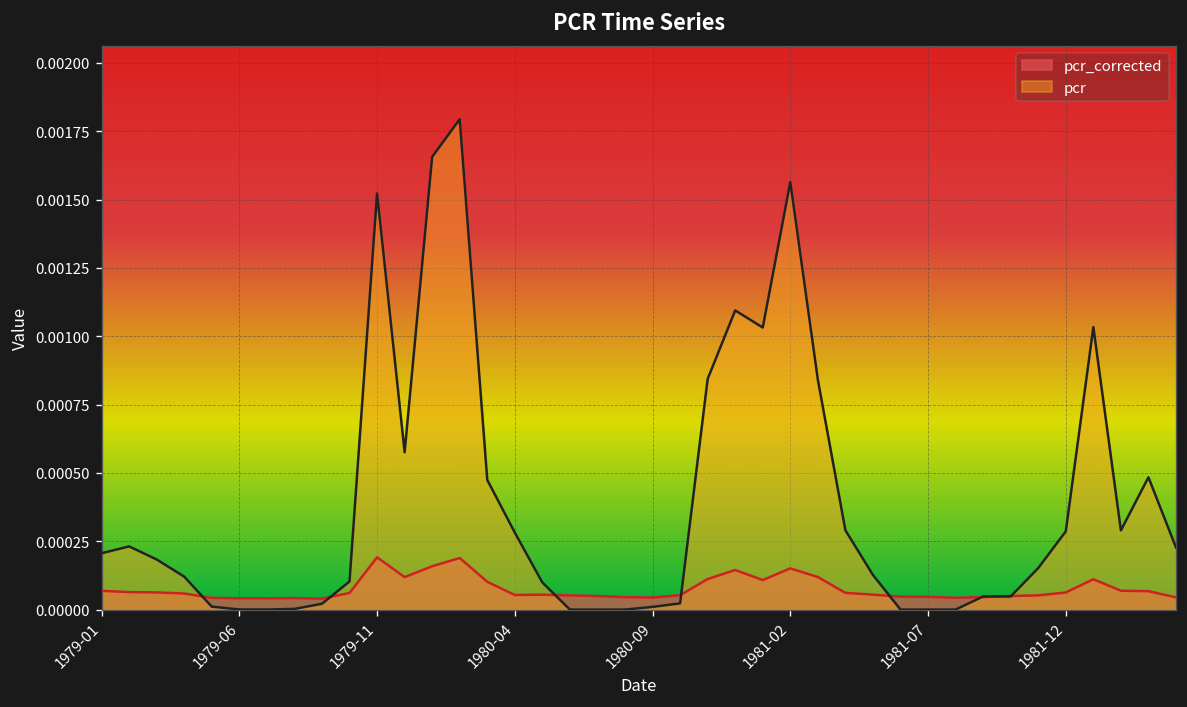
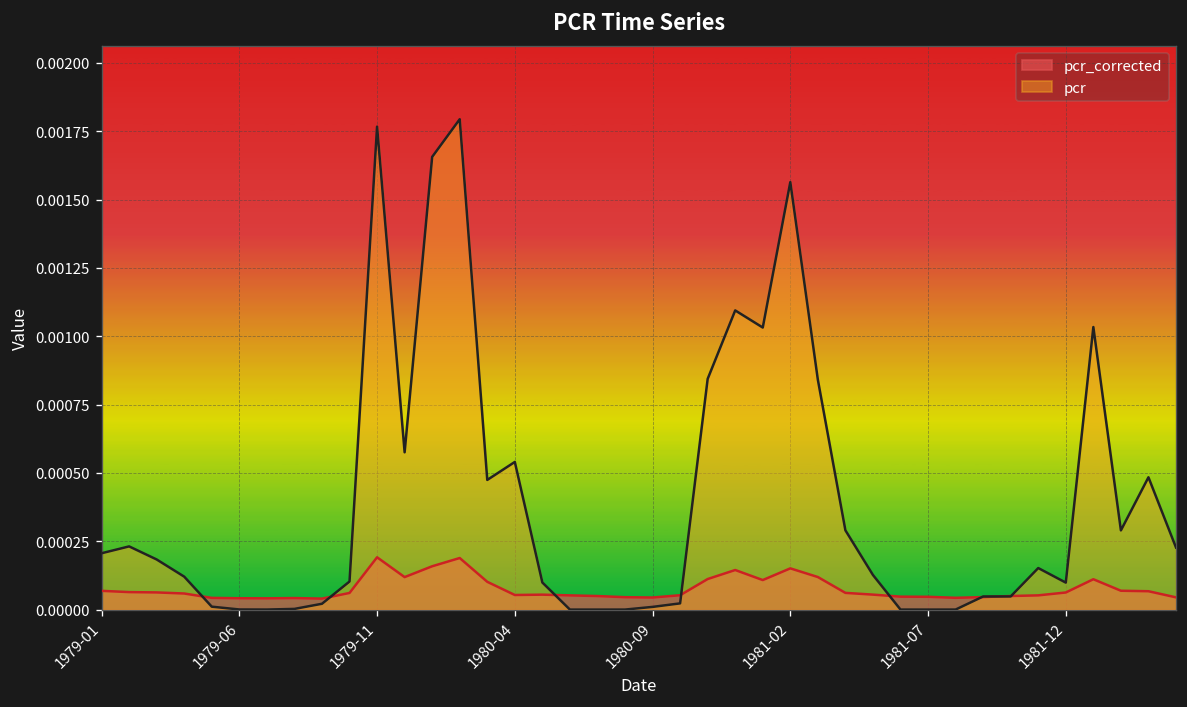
  {
    "pcr_corrected": {
      "1979-01": 0.00007,
      "1979-06": 0.00004,
      "1979-11": 0.00019,
      "1980-04": 0.00005,
      "1980-09": 0.00004,
      "1981-02": 0.00015,
      "1981-07": 0.00005,
      "1981-12": 0.00006
    },
    "pcr": {
      "1979-01": 0.00021,
      "1979-06": 0.00000,
-     "1979-11": 0.00152,
-     "1980-04": 0.00028,
+     "1979-11": 0.00177,
+     "1980-04": 0.00054,
      "1980-09": 0.00001,
      "1981-02": 0.00156,
      "1981-07": 0.00000,
-     "1981-12": 0.00029
+     "1981-12": 0.00010
    }
  }
